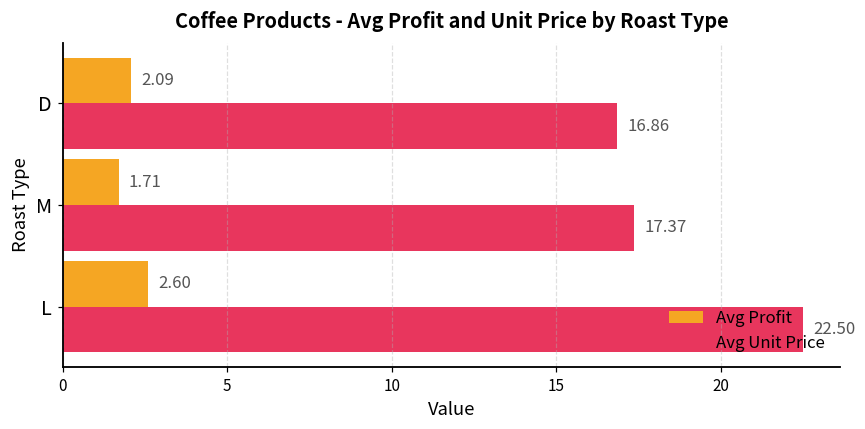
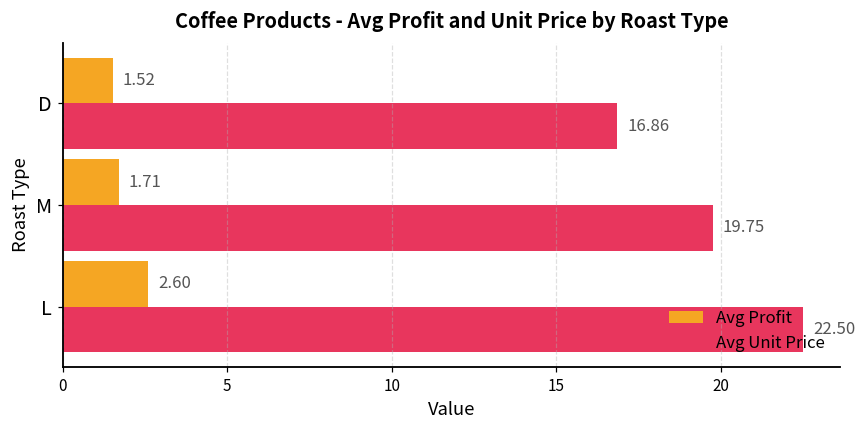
  {
    "Avg Profit": {
-     "D": 2.09,
+     "D": 1.52,
      "M": 1.71,
      "L": 2.60
    },
    "Avg Unit Price": {
      "D": 16.86,
-     "M": 17.37,
+     "M": 19.75,
      "L": 22.50
    }
  }
